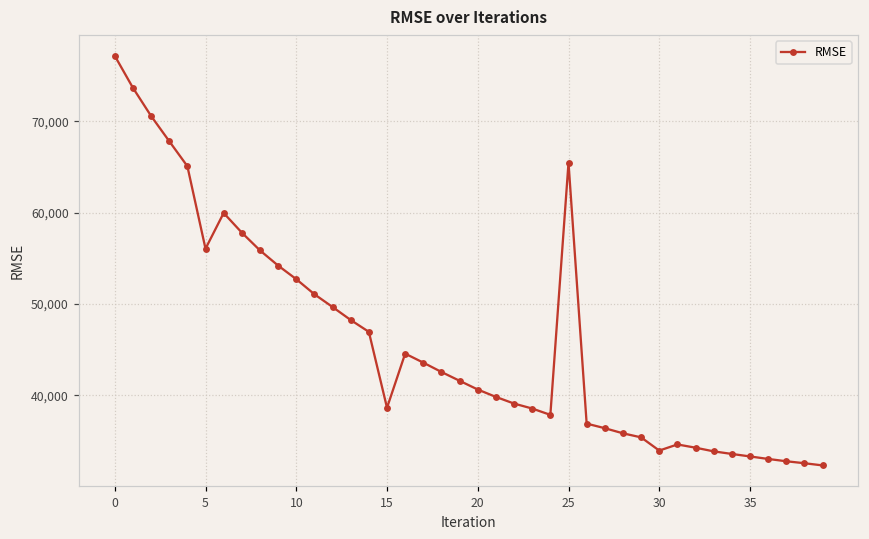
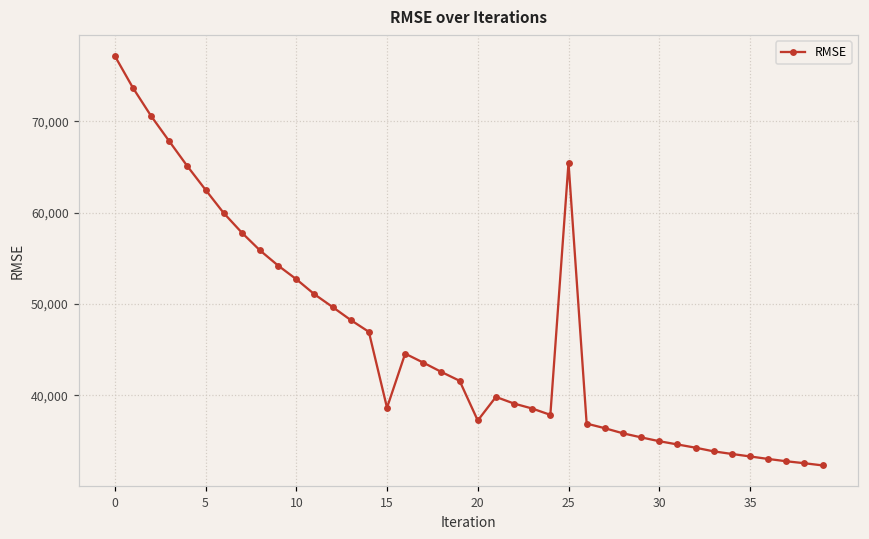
  {
    "0": "77,000",
-   "5": "56,000",
+   "5": "63,000",
    "10": "53,000",
    "15": "39,000",
-   "20": "41,000",
+   "20": "37,000",
    "25": "65,000",
-   "30": "34,000",
+   "30": "35,000",
    "35": "33,000"
  }
